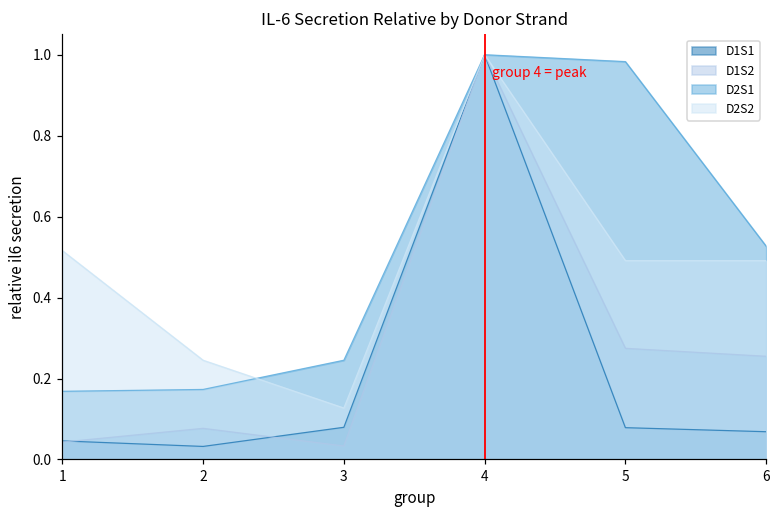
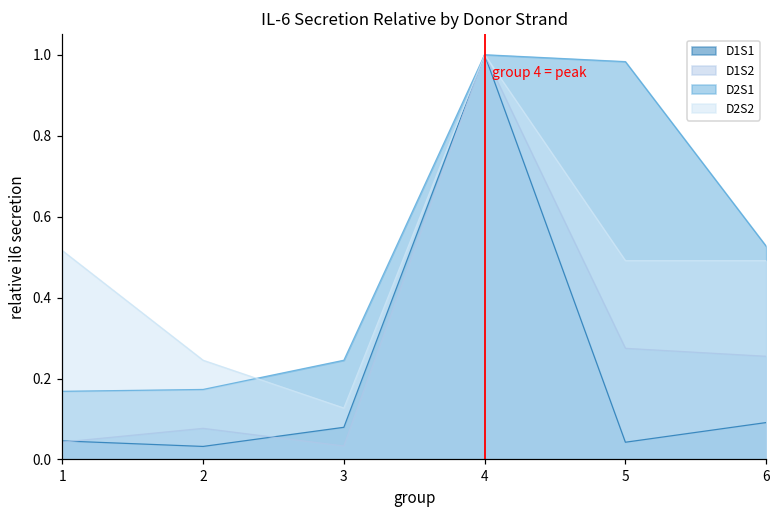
  {
    "D1S1": {
      "2": 0.03,
      "3": 0.08,
-     "5": 0.08,
-     "6": 0.07
+     "5": 0.04,
+     "6": 0.09
    },
    "D2S1": {
      "1": 0.17,
      "2": 0.17,
      "3": 0.25,
      "5": 0.98,
      "6": 0.53
    }
  }
